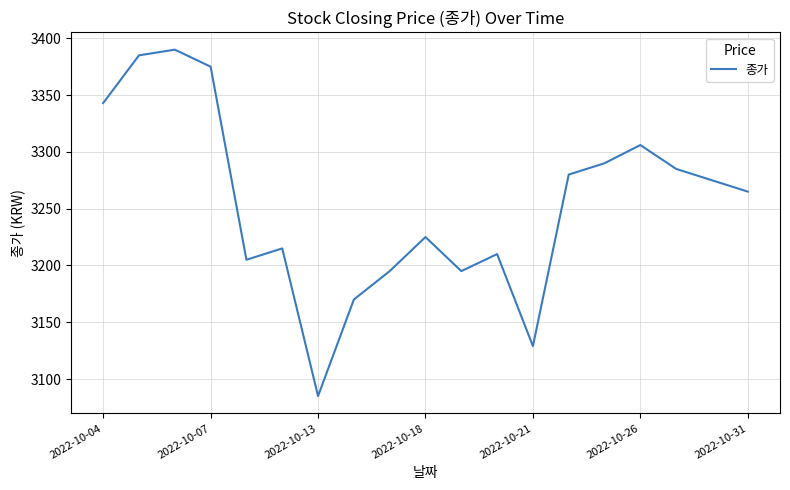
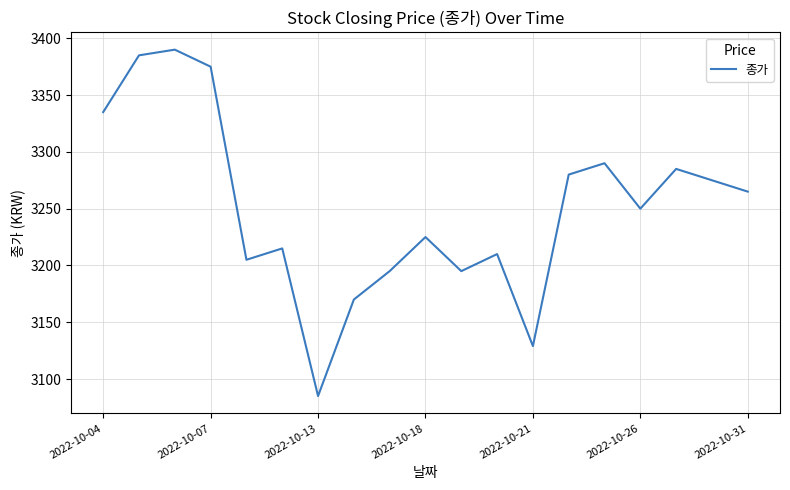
  {
-   "2022-10-04": 3343,
+   "2022-10-04": 3335,
    "2022-10-07": 3375,
    "2022-10-13": 3085,
    "2022-10-18": 3225,
    "2022-10-21": 3129,
-   "2022-10-26": 3306,
+   "2022-10-26": 3250,
    "2022-10-31": 3265
  }
